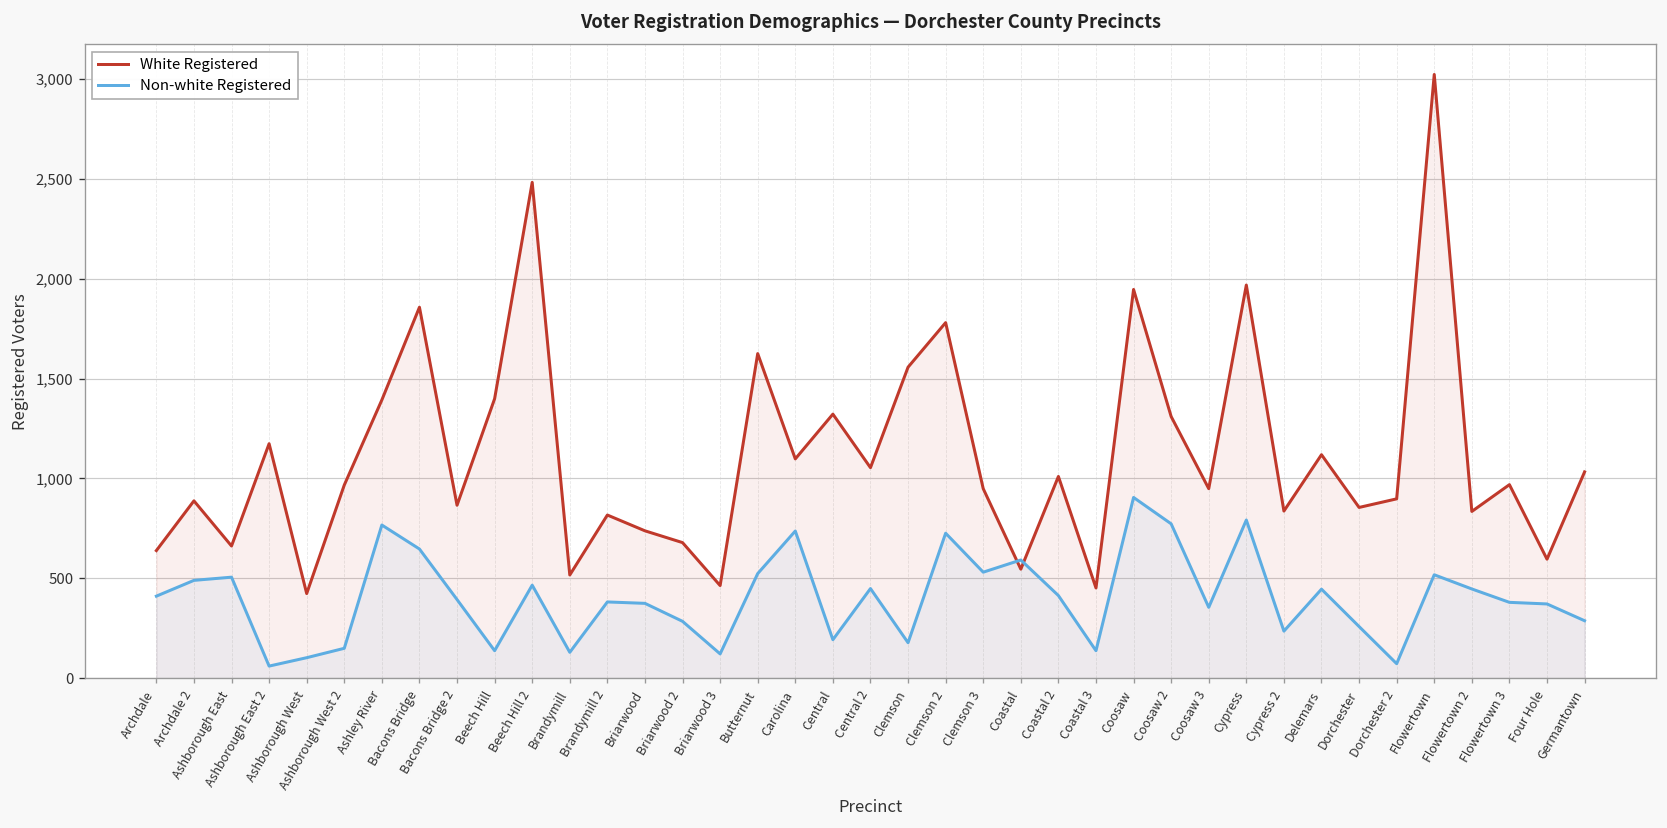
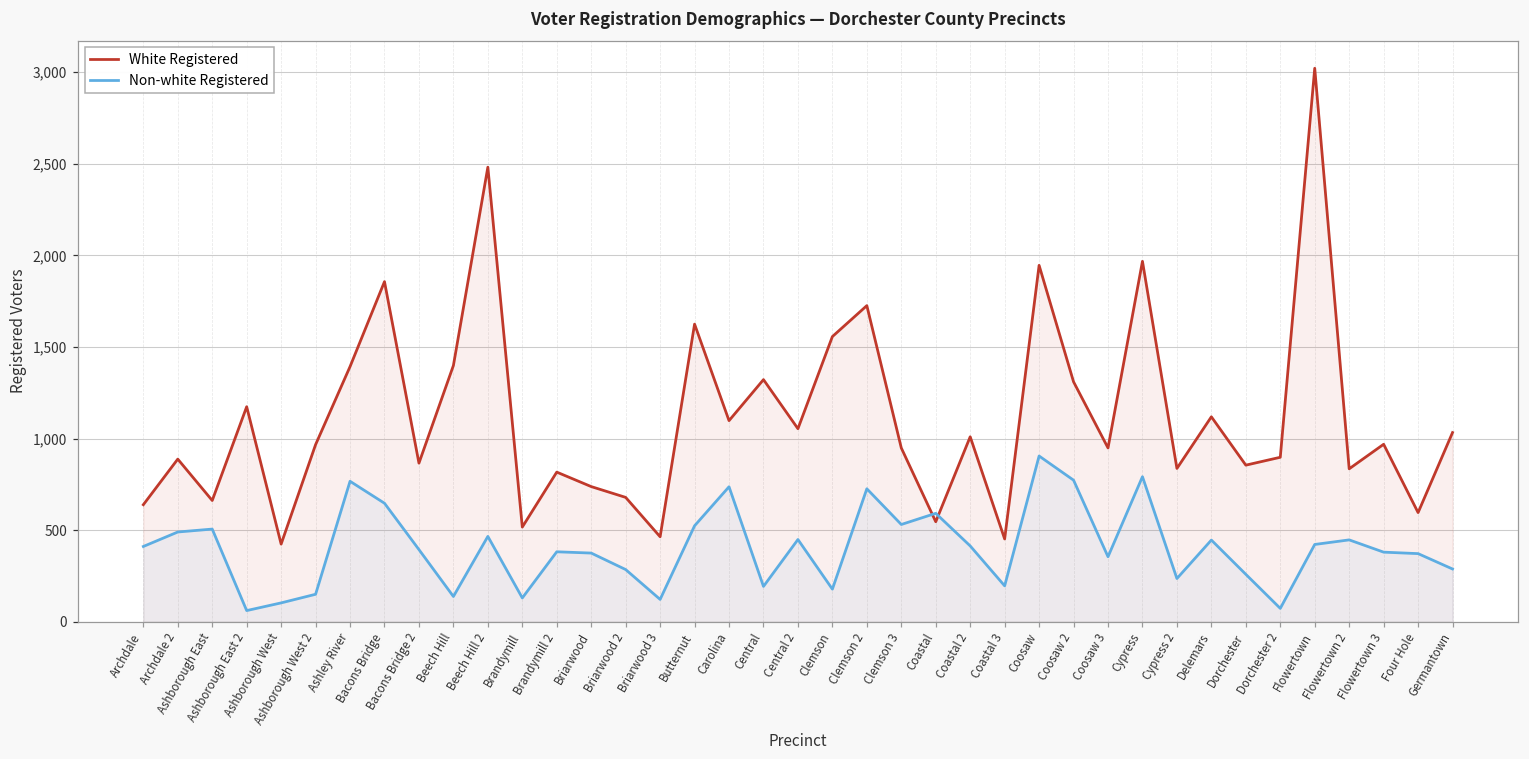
  {
    "White Registered": {
      "Archdale": "640",
      "Archdale 2": "890",
      "Ashborough East": "660",
      "Ashborough East 2": "1,170",
      "Ashborough West": "420",
      "Ashborough West 2": "970",
      "Ashley River": "1,390",
      "Bacons Bridge": "1,860",
      "Bacons Bridge 2": "870",
      "Beech Hill": "1,400",
      "Beech Hill 2": "2,480",
      "Brandymill": "520",
      "Brandymill 2": "820",
      "Briarwood": "740",
      "Briarwood 2": "680",
      "Briarwood 3": "460",
      "Butternut": "1,630",
      "Carolina": "1,100",
      "Central": "1,320",
      "Central 2": "1,050",
      "Clemson": "1,560",
-     "Clemson 2": "1,780",
+     "Clemson 2": "1,730",
      "Clemson 3": "950",
      "Coastal": "550",
      "Coastal 2": "1,010",
      "Coastal 3": "450",
      "Coosaw": "1,950",
      "Coosaw 2": "1,310",
      "Coosaw 3": "950",
      "Cypress": "1,970",
      "Cypress 2": "840",
      "Delemars": "1,120",
      "Dorchester": "860",
      "Dorchester 2": "900",
      "Flowertown": "3,020",
      "Flowertown 2": "840",
      "Flowertown 3": "970",
      "Four Hole": "600",
      "Germantown": "1,030"
    },
    "Non-white Registered": {
      "Archdale": "410",
      "Archdale 2": "490",
      "Ashborough East": "510",
      "Ashborough East 2": "60",
      "Ashborough West": "100",
      "Ashborough West 2": "150",
      "Ashley River": "770",
      "Bacons Bridge": "650",
      "Bacons Bridge 2": "390",
      "Beech Hill": "140",
      "Beech Hill 2": "470",
      "Brandymill": "130",
      "Brandymill 2": "380",
      "Briarwood": "380",
      "Briarwood 2": "290",
      "Briarwood 3": "120",
      "Butternut": "520",
      "Carolina": "740",
      "Central": "190",
      "Central 2": "450",
      "Clemson": "180",
      "Clemson 2": "730",
      "Clemson 3": "530",
      "Coastal": "590",
      "Coastal 2": "410",
-     "Coastal 3": "140",
+     "Coastal 3": "200",
      "Coosaw": "910",
      "Coosaw 2": "770",
      "Coosaw 3": "360",
      "Cypress": "790",
      "Cypress 2": "240",
      "Delemars": "450",
      "Dorchester": "260",
      "Dorchester 2": "70",
-     "Flowertown": "520",
+     "Flowertown": "420",
      "Flowertown 2": "450",
      "Flowertown 3": "380",
      "Four Hole": "370",
      "Germantown": "290"
    }
  }
